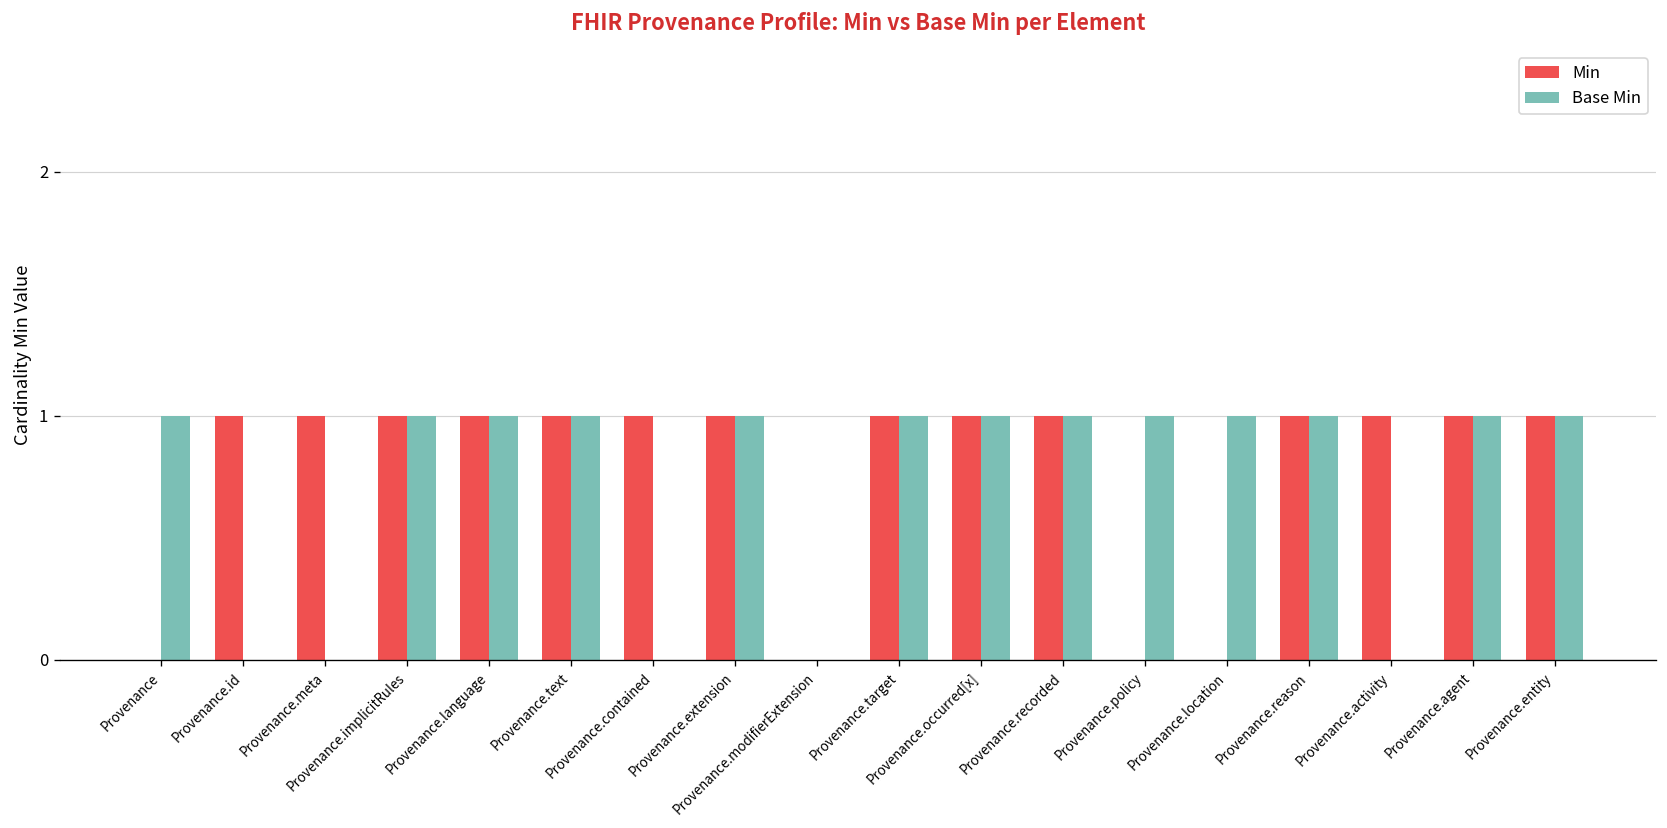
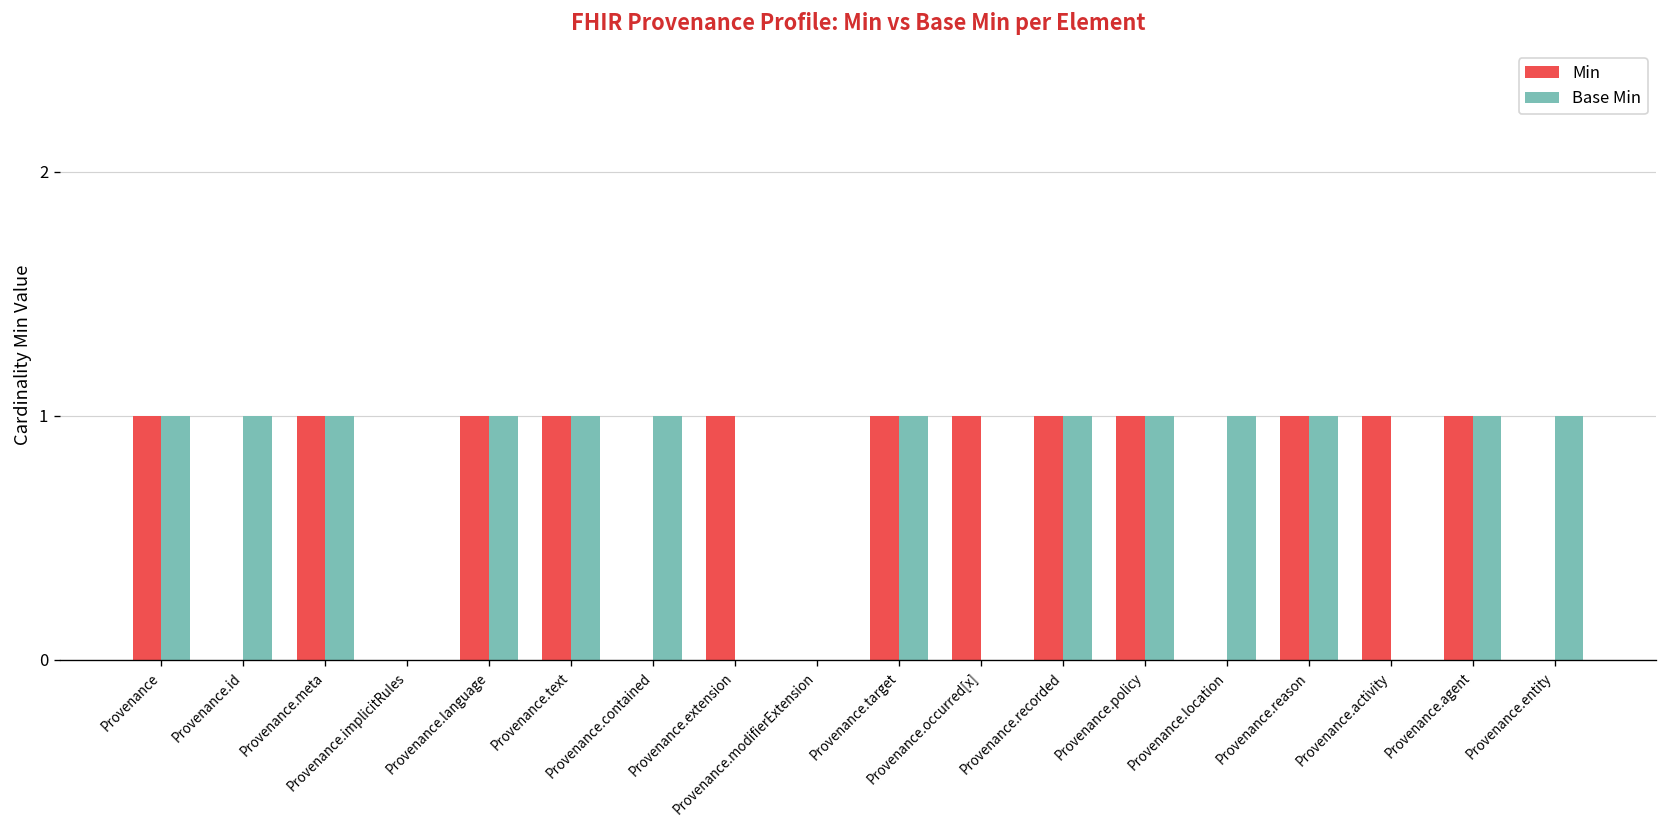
  {
    "Min": {
-     "Provenance": 0,
-     "Provenance.id": 1,
+     "Provenance": 1,
+     "Provenance.id": 0,
      "Provenance.meta": 1,
-     "Provenance.implicitRules": 1,
+     "Provenance.implicitRules": 0,
      "Provenance.language": 1,
      "Provenance.text": 1,
-     "Provenance.contained": 1,
+     "Provenance.contained": 0,
      "Provenance.extension": 1,
      "Provenance.modifierExtension": 0,
      "Provenance.target": 1,
      "Provenance.occurred[x]": 1,
      "Provenance.recorded": 1,
-     "Provenance.policy": 0,
+     "Provenance.policy": 1,
      "Provenance.location": 0,
      "Provenance.reason": 1,
      "Provenance.activity": 1,
      "Provenance.agent": 1,
-     "Provenance.entity": 1
+     "Provenance.entity": 0
    },
    "Base Min": {
      "Provenance": 1,
-     "Provenance.id": 0,
-     "Provenance.meta": 0,
-     "Provenance.implicitRules": 1,
+     "Provenance.id": 1,
+     "Provenance.meta": 1,
+     "Provenance.implicitRules": 0,
      "Provenance.language": 1,
      "Provenance.text": 1,
-     "Provenance.contained": 0,
-     "Provenance.extension": 1,
+     "Provenance.contained": 1,
+     "Provenance.extension": 0,
      "Provenance.modifierExtension": 0,
      "Provenance.target": 1,
-     "Provenance.occurred[x]": 1,
+     "Provenance.occurred[x]": 0,
      "Provenance.recorded": 1,
      "Provenance.policy": 1,
      "Provenance.location": 1,
      "Provenance.reason": 1,
      "Provenance.activity": 0,
      "Provenance.agent": 1,
      "Provenance.entity": 1
    }
  }
